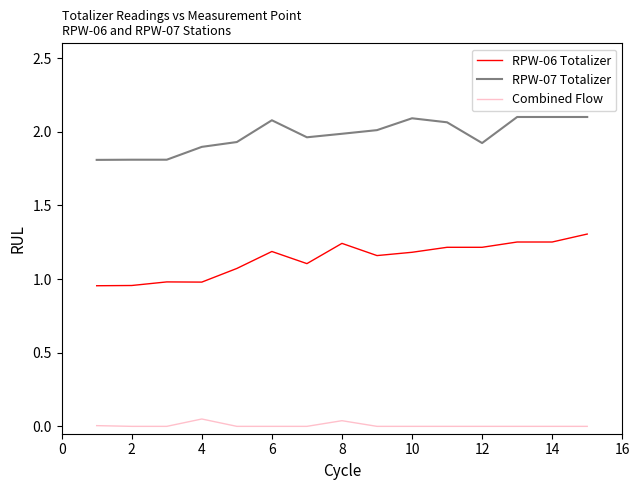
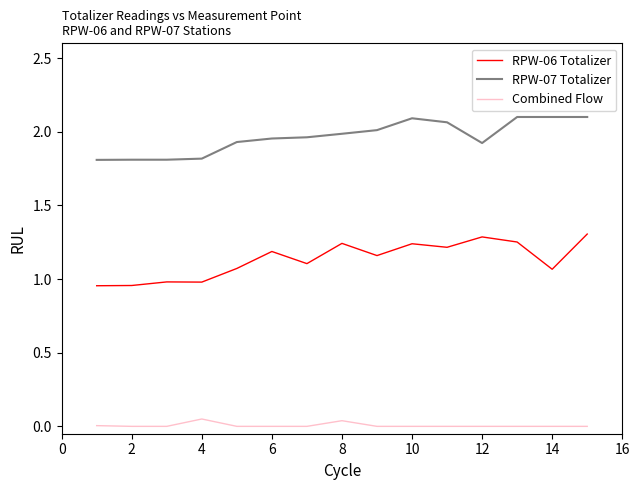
  {
    "RPW-06 Totalizer": {
      "2": 0.96,
      "4": 0.98,
      "6": 1.19,
      "8": 1.24,
-     "10": 1.18,
-     "12": 1.22,
-     "14": 1.25
+     "10": 1.24,
+     "12": 1.29,
+     "14": 1.07
    },
    "RPW-07 Totalizer": {
      "2": 1.81,
-     "4": 1.90,
-     "6": 2.08,
+     "4": 1.82,
+     "6": 1.95,
      "8": 1.99,
      "10": 2.09,
      "12": 1.92,
      "14": 2.10
    },
    "Combined Flow": {
      "2": 0.00,
      "4": 0.05,
      "6": 0.00,
      "8": 0.04,
      "10": 0.00,
      "12": 0.00,
      "14": 0.00
    }
  }
